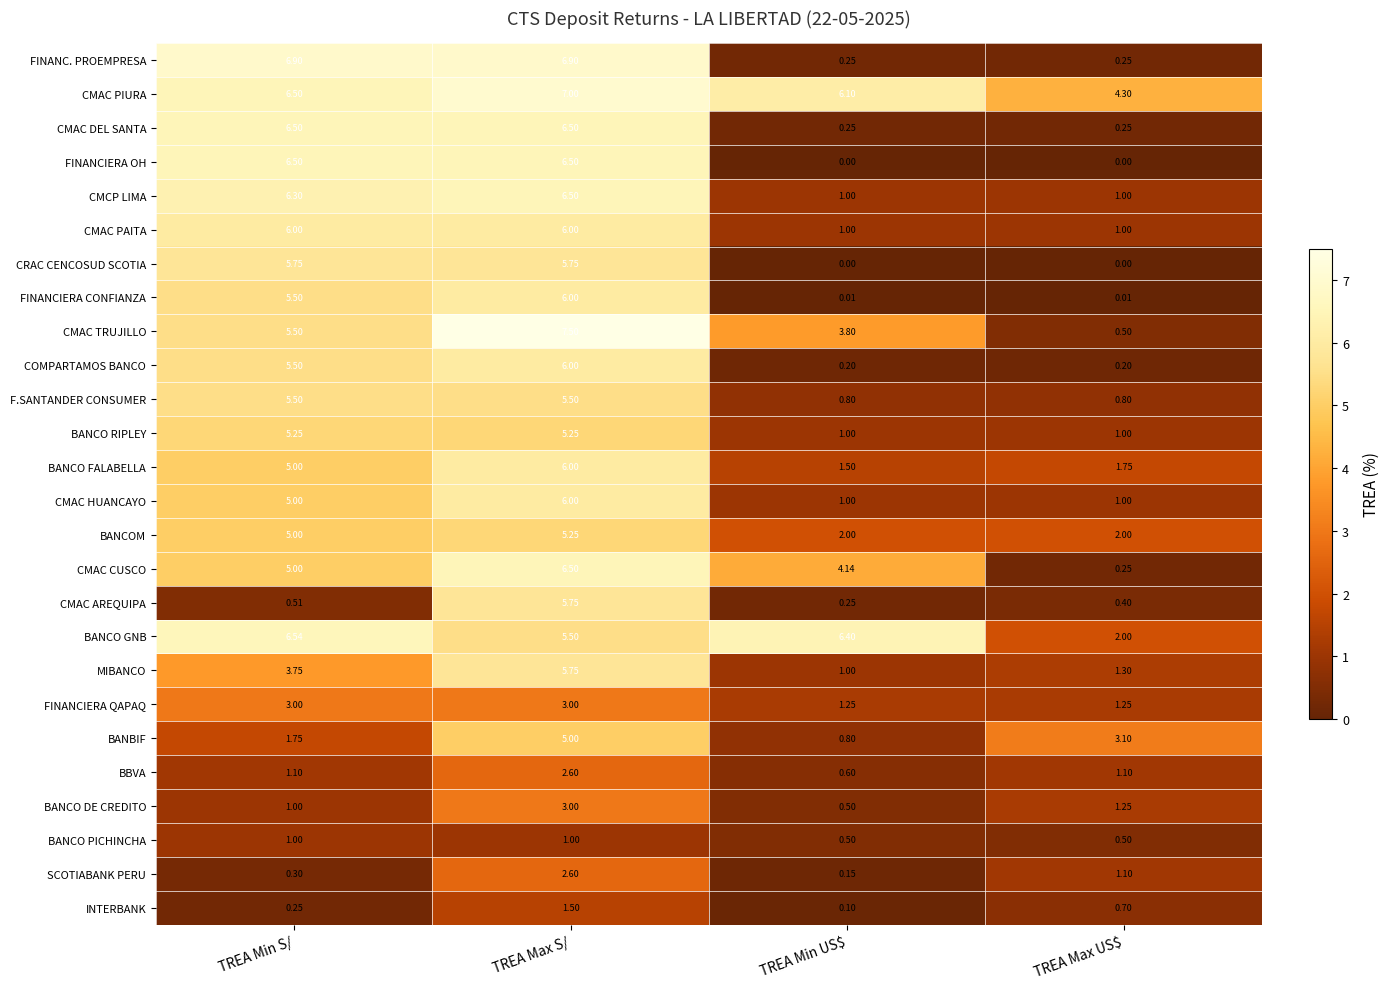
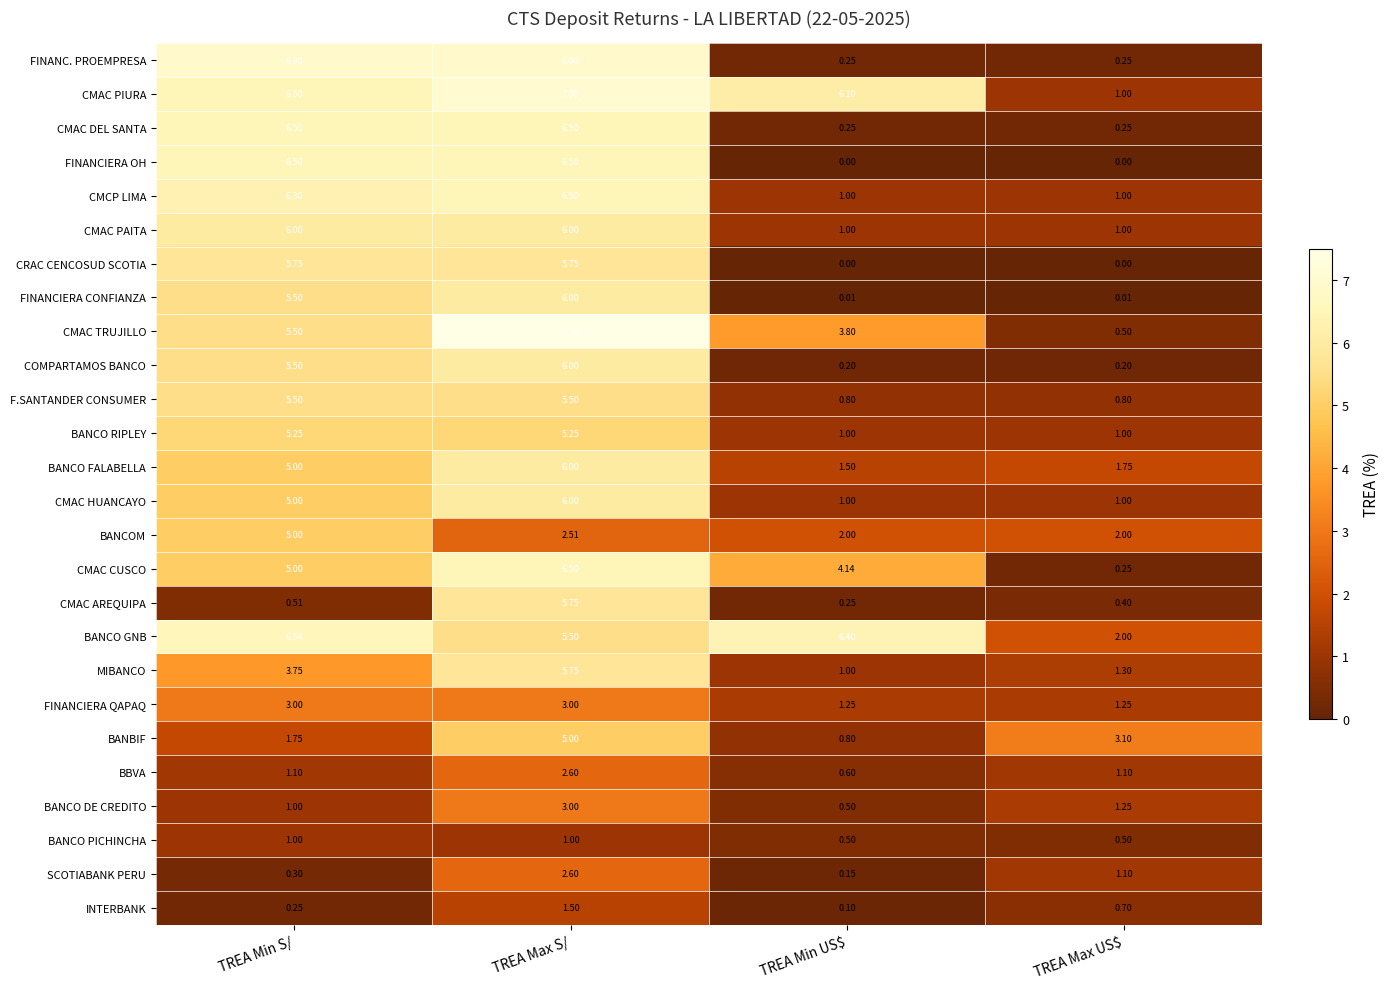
  {
    "FINANC. PROEMPRESA": {
      "TREA Min S/": 6.90,
      "TREA Max S/": 6.90,
      "TREA Min US$": 0.25,
      "TREA Max US$": 0.25
    },
    "CMAC PIURA": {
      "TREA Min S/": 6.50,
      "TREA Max S/": 7.00,
      "TREA Min US$": 6.10,
-     "TREA Max US$": 4.30
+     "TREA Max US$": 1.00
    },
    "CMAC DEL SANTA": {
      "TREA Min S/": 6.50,
      "TREA Max S/": 6.50,
      "TREA Min US$": 0.25,
      "TREA Max US$": 0.25
    },
    "FINANCIERA OH": {
      "TREA Min S/": 6.50,
      "TREA Max S/": 6.50,
      "TREA Min US$": 0.00,
      "TREA Max US$": 0.00
    },
    "CMCP LIMA": {
      "TREA Min S/": 6.30,
      "TREA Max S/": 6.50,
      "TREA Min US$": 1.00,
      "TREA Max US$": 1.00
    },
    "CMAC PAITA": {
      "TREA Min S/": 6.00,
      "TREA Max S/": 6.00,
      "TREA Min US$": 1.00,
      "TREA Max US$": 1.00
    },
    "CRAC CENCOSUD SCOTIA": {
      "TREA Min S/": 5.75,
      "TREA Max S/": 5.75,
      "TREA Min US$": 0.00,
      "TREA Max US$": 0.00
    },
    "FINANCIERA CONFIANZA": {
      "TREA Min S/": 5.50,
      "TREA Max S/": 6.00,
      "TREA Min US$": 0.01,
      "TREA Max US$": 0.01
    },
    "CMAC TRUJILLO": {
      "TREA Min S/": 5.50,
      "TREA Min US$": 3.80,
      "TREA Max US$": 0.50
    },
    "COMPARTAMOS BANCO": {
      "TREA Min S/": 5.50,
      "TREA Max S/": 6.00,
      "TREA Min US$": 0.20,
      "TREA Max US$": 0.20
    },
    "F.SANTANDER CONSUMER": {
      "TREA Min S/": 5.50,
      "TREA Max S/": 5.50,
      "TREA Min US$": 0.80,
      "TREA Max US$": 0.80
    },
    "BANCO RIPLEY": {
      "TREA Min S/": 5.25,
      "TREA Max S/": 5.25,
      "TREA Min US$": 1.00,
      "TREA Max US$": 1.00
    },
    "BANCO FALABELLA": {
      "TREA Min S/": 5.00,
      "TREA Max S/": 6.00,
      "TREA Min US$": 1.50,
      "TREA Max US$": 1.75
    },
    "CMAC HUANCAYO": {
      "TREA Min S/": 5.00,
      "TREA Max S/": 6.00,
      "TREA Min US$": 1.00,
      "TREA Max US$": 1.00
    },
    "BANCOM": {
      "TREA Min S/": 5.00,
-     "TREA Max S/": 5.25,
+     "TREA Max S/": 2.51,
      "TREA Min US$": 2.00,
      "TREA Max US$": 2.00
    },
    "CMAC CUSCO": {
      "TREA Min S/": 5.00,
      "TREA Max S/": 6.50,
      "TREA Min US$": 4.14,
      "TREA Max US$": 0.25
    },
    "CMAC AREQUIPA": {
      "TREA Min S/": 0.51,
      "TREA Max S/": 5.75,
      "TREA Min US$": 0.25,
      "TREA Max US$": 0.40
    },
    "BANCO GNB": {
      "TREA Min S/": 6.54,
      "TREA Max S/": 5.50,
      "TREA Min US$": 6.40,
      "TREA Max US$": 2.00
    },
    "MIBANCO": {
      "TREA Min S/": 3.75,
      "TREA Max S/": 5.75,
      "TREA Min US$": 1.00,
      "TREA Max US$": 1.30
    },
    "FINANCIERA QAPAQ": {
      "TREA Min S/": 3.00,
      "TREA Max S/": 3.00,
      "TREA Min US$": 1.25,
      "TREA Max US$": 1.25
    },
    "BANBIF": {
      "TREA Min S/": 1.75,
      "TREA Max S/": 5.00,
      "TREA Min US$": 0.80,
      "TREA Max US$": 3.10
    },
    "BBVA": {
      "TREA Min S/": 1.10,
      "TREA Max S/": 2.60,
      "TREA Min US$": 0.60,
      "TREA Max US$": 1.10
    },
    "BANCO DE CREDITO": {
      "TREA Min S/": 1.00,
      "TREA Max S/": 3.00,
      "TREA Min US$": 0.50,
      "TREA Max US$": 1.25
    },
    "BANCO PICHINCHA": {
      "TREA Min S/": 1.00,
      "TREA Max S/": 1.00,
      "TREA Min US$": 0.50,
      "TREA Max US$": 0.50
    },
    "SCOTIABANK PERU": {
      "TREA Min S/": 0.30,
      "TREA Max S/": 2.60,
      "TREA Min US$": 0.15,
      "TREA Max US$": 1.10
    },
    "INTERBANK": {
      "TREA Min S/": 0.25,
      "TREA Max S/": 1.50,
      "TREA Min US$": 0.10,
      "TREA Max US$": 0.70
    }
  }
